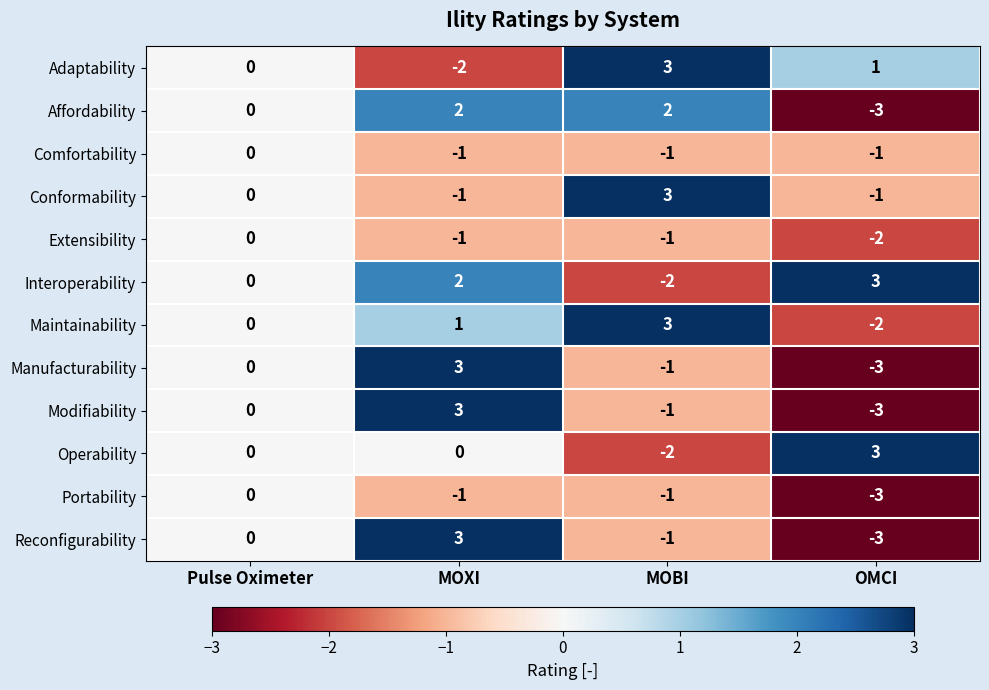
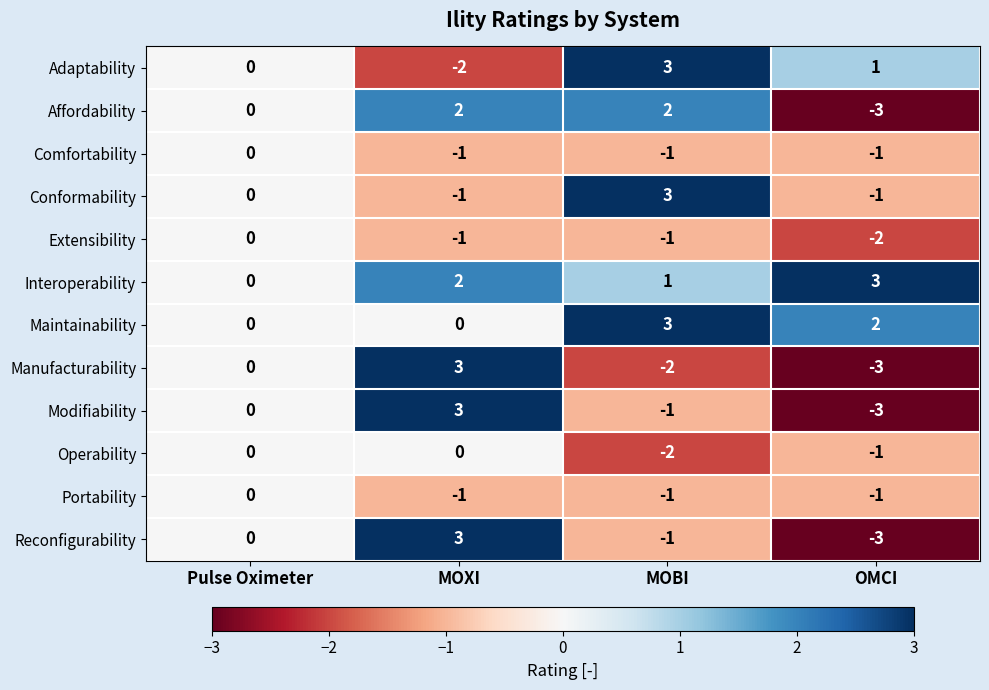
  {
    "Adaptability": {
      "Pulse Oximeter": 0,
      "MOXI": -2,
      "MOBI": 3,
      "OMCI": 1
    },
    "Affordability": {
      "Pulse Oximeter": 0,
      "MOXI": 2,
      "MOBI": 2,
      "OMCI": -3
    },
    "Comfortability": {
      "Pulse Oximeter": 0,
      "MOXI": -1,
      "MOBI": -1,
      "OMCI": -1
    },
    "Conformability": {
      "Pulse Oximeter": 0,
      "MOXI": -1,
      "MOBI": 3,
      "OMCI": -1
    },
    "Extensibility": {
      "Pulse Oximeter": 0,
      "MOXI": -1,
      "MOBI": -1,
      "OMCI": -2
    },
    "Interoperability": {
      "Pulse Oximeter": 0,
      "MOXI": 2,
-     "MOBI": -2,
+     "MOBI": 1,
      "OMCI": 3
    },
    "Maintainability": {
      "Pulse Oximeter": 0,
-     "MOXI": 1,
+     "MOXI": 0,
      "MOBI": 3,
-     "OMCI": -2
+     "OMCI": 2
    },
    "Manufacturability": {
      "Pulse Oximeter": 0,
      "MOXI": 3,
-     "MOBI": -1,
+     "MOBI": -2,
      "OMCI": -3
    },
    "Modifiability": {
      "Pulse Oximeter": 0,
      "MOXI": 3,
      "MOBI": -1,
      "OMCI": -3
    },
    "Operability": {
      "Pulse Oximeter": 0,
      "MOXI": 0,
      "MOBI": -2,
-     "OMCI": 3
+     "OMCI": -1
    },
    "Portability": {
      "Pulse Oximeter": 0,
      "MOXI": -1,
      "MOBI": -1,
-     "OMCI": -3
+     "OMCI": -1
    },
    "Reconfigurability": {
      "Pulse Oximeter": 0,
      "MOXI": 3,
      "MOBI": -1,
      "OMCI": -3
    }
  }
